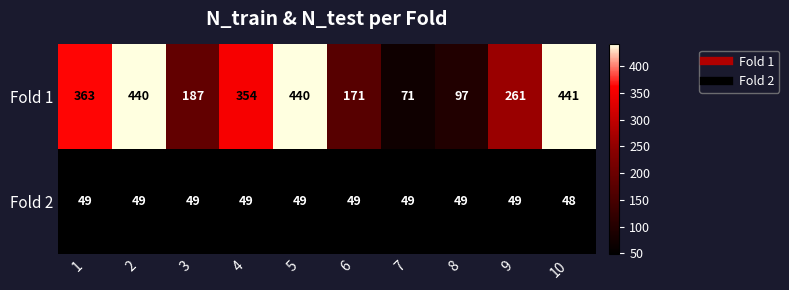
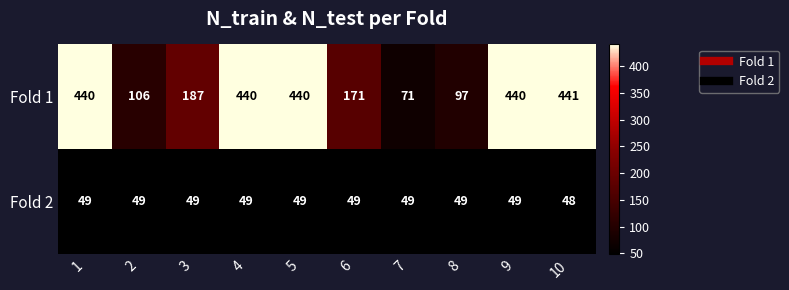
  {
    "Fold 1": {
-     "1": 363,
-     "2": 440,
+     "1": 440,
+     "2": 106,
      "3": 187,
-     "4": 354,
+     "4": 440,
      "5": 440,
      "6": 171,
      "7": 71,
      "8": 97,
-     "9": 261,
+     "9": 440,
      "10": 441
    },
    "Fold 2": {
      "1": 49,
      "2": 49,
      "3": 49,
      "4": 49,
      "5": 49,
      "6": 49,
      "7": 49,
      "8": 49,
      "9": 49,
      "10": 48
    }
  }
